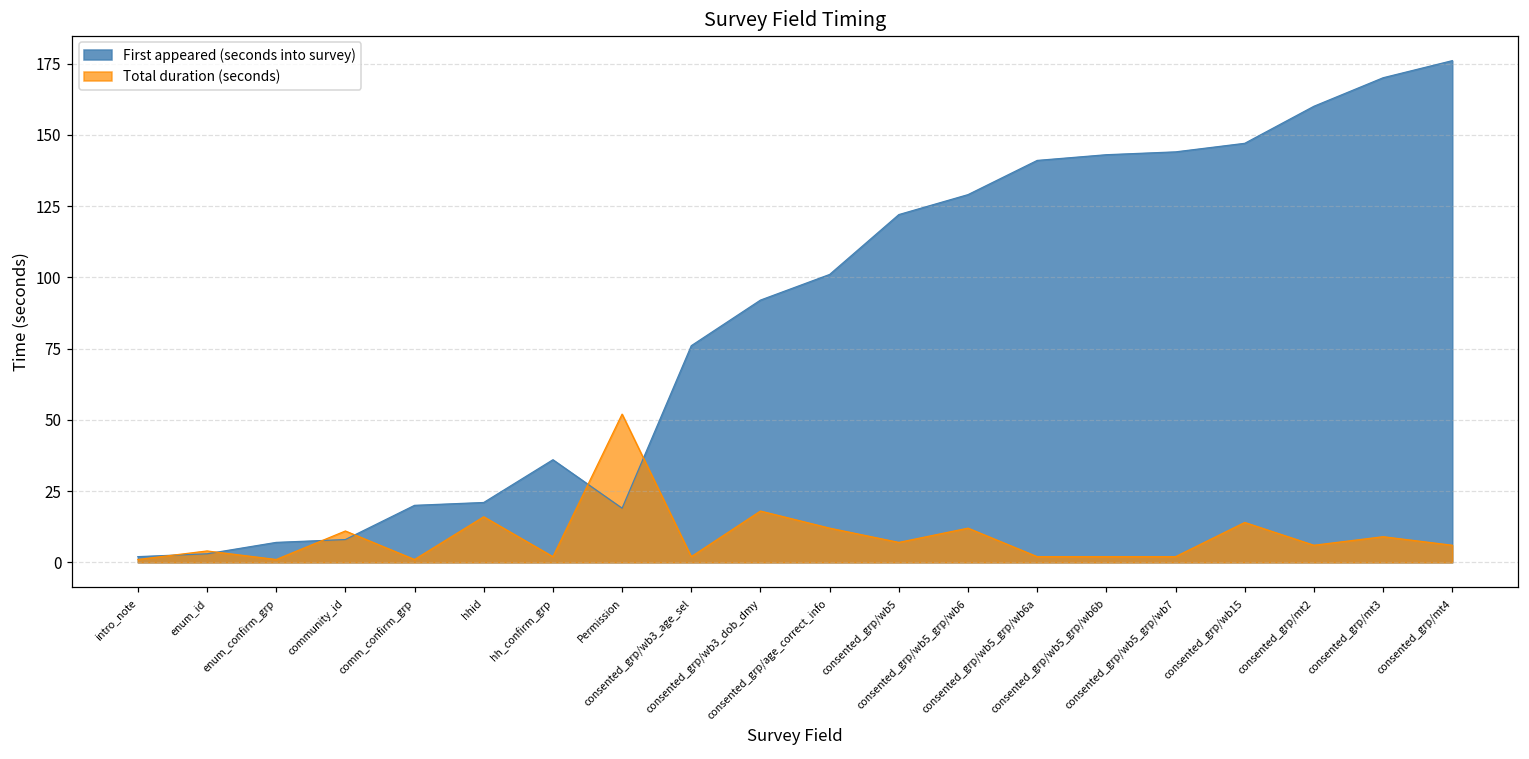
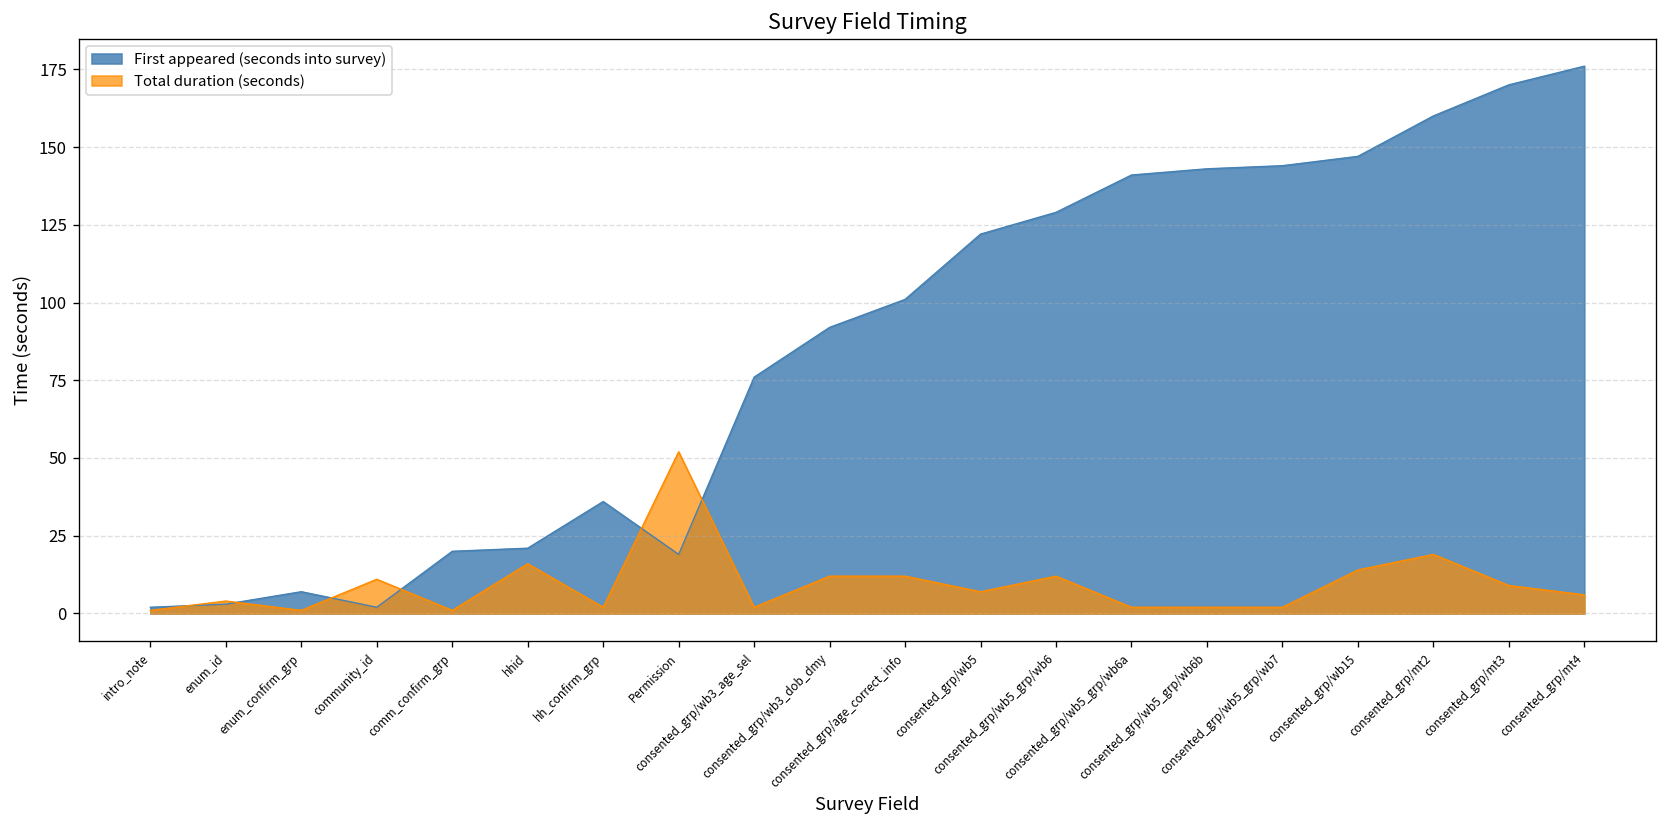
  {
    "First appeared (seconds into survey)": {
      "intro_note": 2,
      "enum_id": 3,
      "enum_confirm_grp": 7,
-     "community_id": 8,
+     "community_id": 2,
      "comm_confirm_grp": 20,
      "hhid": 21,
      "hh_confirm_grp": 36,
      "Permission": 19,
      "consented_grp/wb3_age_sel": 76,
      "consented_grp/wb3_dob_dmy": 92,
      "consented_grp/age_correct_info": 101,
      "consented_grp/wb5": 122,
      "consented_grp/wb5_grp/wb6": 129,
      "consented_grp/wb5_grp/wb6a": 141,
      "consented_grp/wb5_grp/wb6b": 143,
      "consented_grp/wb5_grp/wb7": 144,
      "consented_grp/wb15": 147,
      "consented_grp/mt2": 160,
      "consented_grp/mt3": 170,
      "consented_grp/mt4": 176
    },
    "Total duration (seconds)": {
      "intro_note": 1,
      "enum_id": 4,
      "enum_confirm_grp": 1,
      "community_id": 11,
      "comm_confirm_grp": 1,
      "hhid": 16,
      "hh_confirm_grp": 2,
      "Permission": 52,
      "consented_grp/wb3_age_sel": 2,
-     "consented_grp/wb3_dob_dmy": 18,
+     "consented_grp/wb3_dob_dmy": 12,
      "consented_grp/age_correct_info": 12,
      "consented_grp/wb5": 7,
      "consented_grp/wb5_grp/wb6": 12,
      "consented_grp/wb5_grp/wb6a": 2,
      "consented_grp/wb5_grp/wb6b": 2,
      "consented_grp/wb5_grp/wb7": 2,
      "consented_grp/wb15": 14,
-     "consented_grp/mt2": 6,
+     "consented_grp/mt2": 19,
      "consented_grp/mt3": 9,
      "consented_grp/mt4": 6
    }
  }
